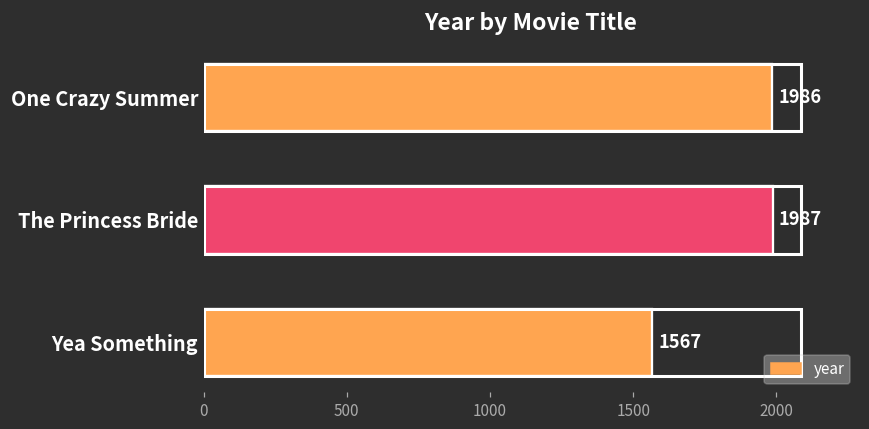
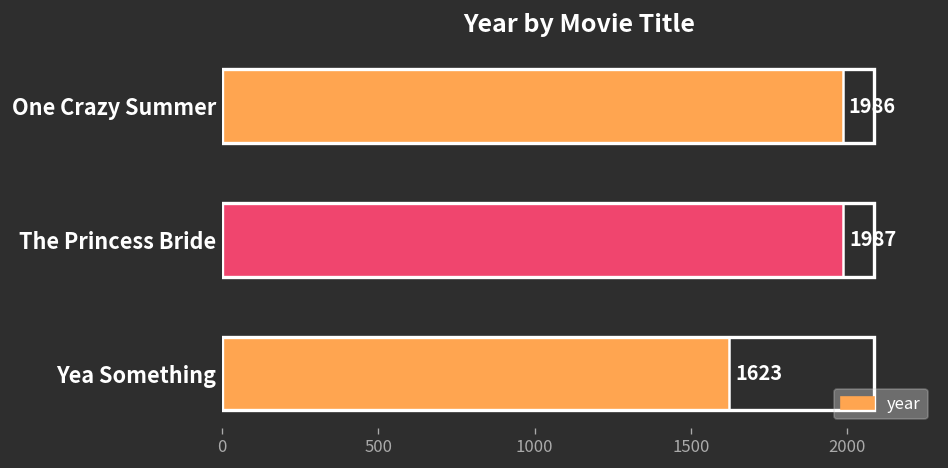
  {
    "One Crazy Summer": 1986,
    "The Princess Bride": 1987,
-   "Yea Something": 1567
+   "Yea Something": 1623
  }
